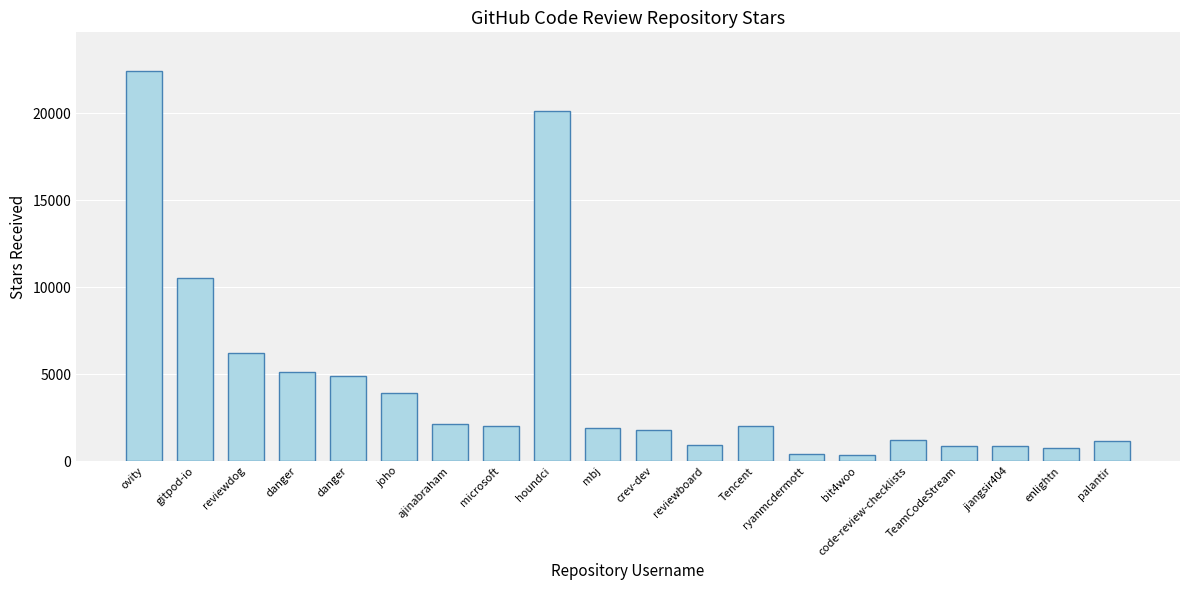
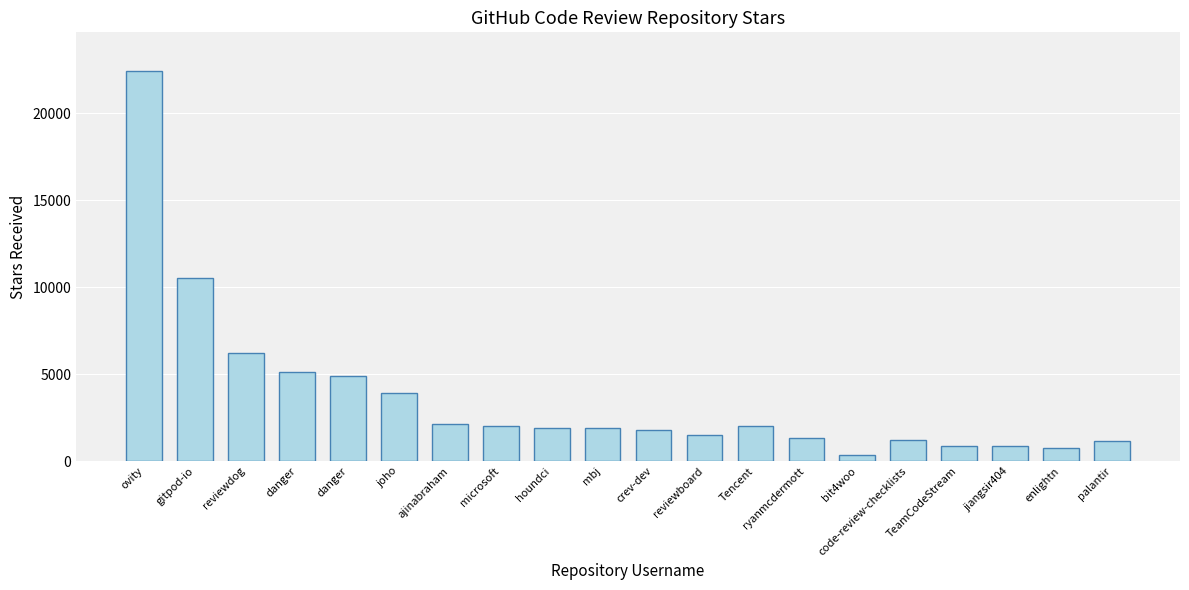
  {
    "ovity": 22400,
    "gitpod-io": 10500,
    "reviewdog": 6200,
    "joho": 3900,
    "ajinabraham": 2100,
    "microsoft": 2000,
-   "houndci": 20100,
+   "houndci": 1900,
    "mbj": 1900,
    "crev-dev": 1800,
-   "reviewboard": 900,
+   "reviewboard": 1500,
    "Tencent": 2000,
-   "ryanmcdermott": 400,
+   "ryanmcdermott": 1300,
    "bit4woo": 300,
    "code-review-checklists": 1200,
    "TeamCodeStream": 900,
    "jiangsir404": 900,
    "enlightn": 800,
    "palantir": 1200
  }
